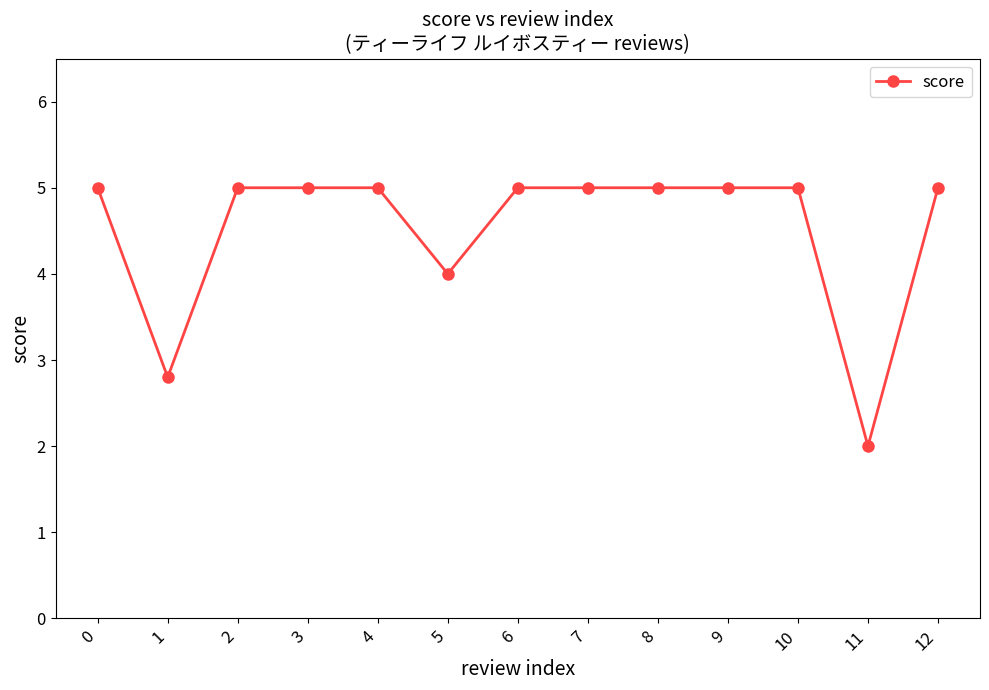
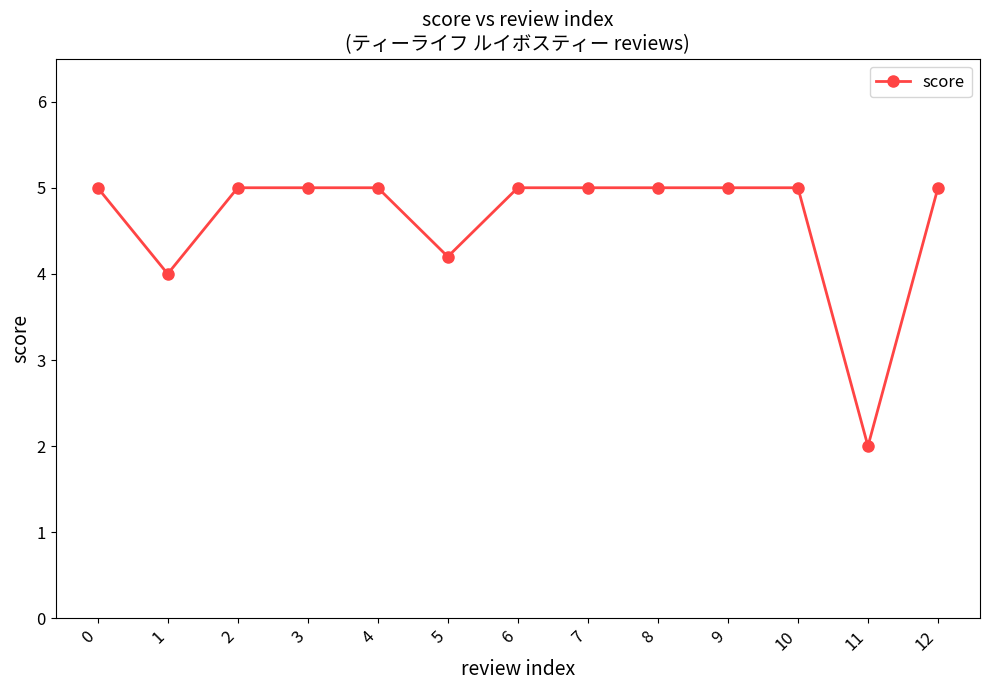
  {
    "0": 5.0,
-   "1": 2.8,
+   "1": 4.0,
    "2": 5.0,
    "3": 5.0,
    "4": 5.0,
-   "5": 4.0,
+   "5": 4.2,
    "6": 5.0,
    "7": 5.0,
    "8": 5.0,
    "9": 5.0,
    "10": 5.0,
    "11": 2.0,
    "12": 5.0
  }
